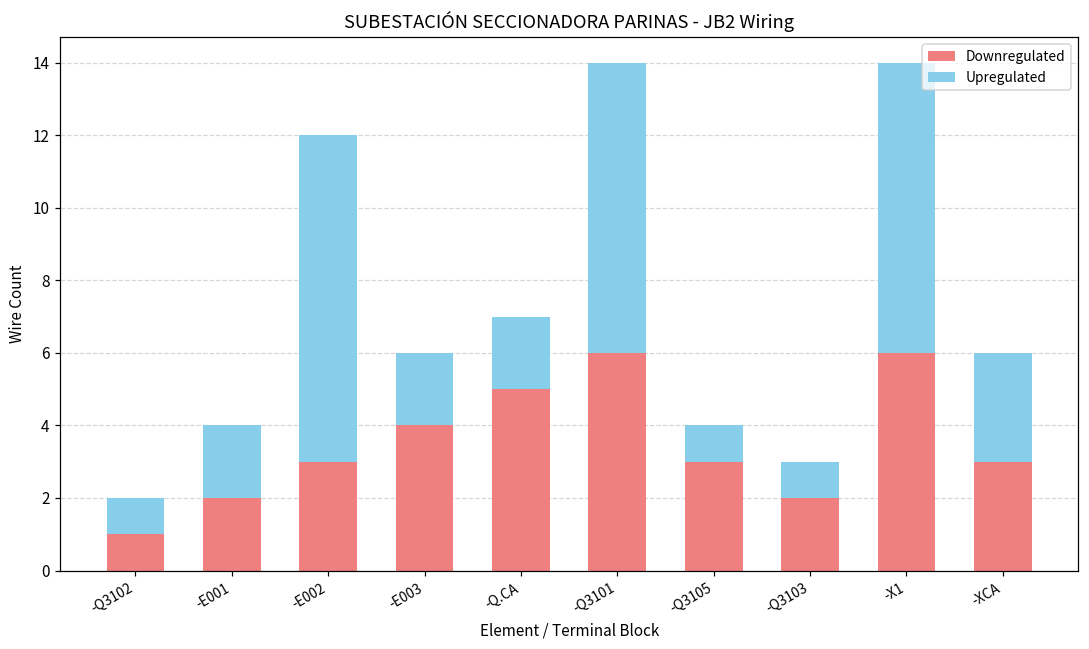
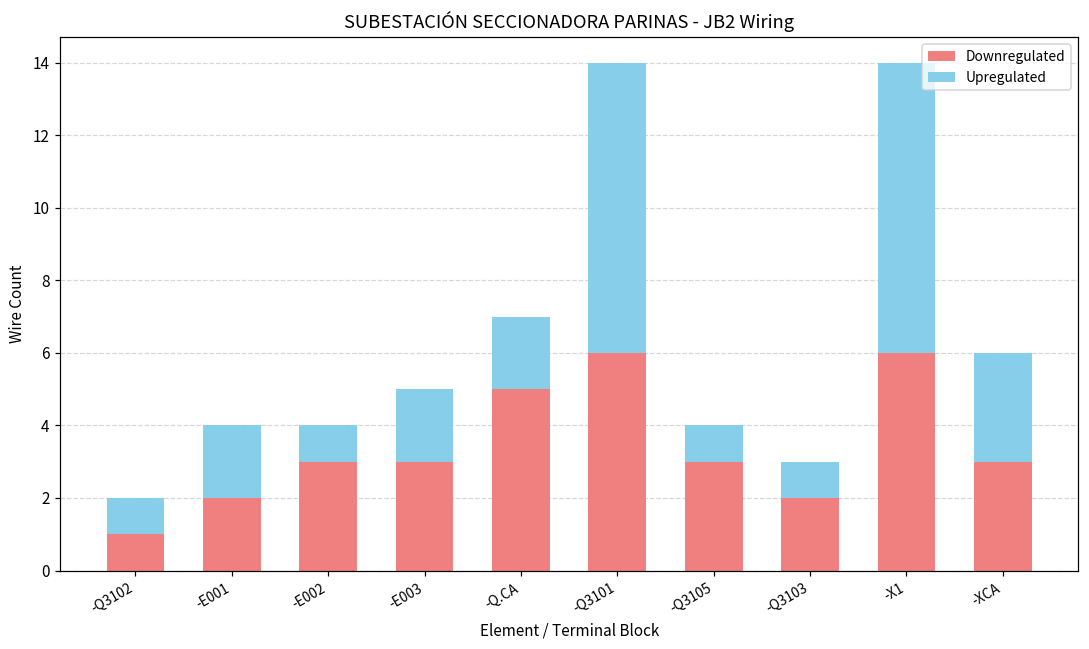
  {
    "Downregulated": {
      "-Q3102": 1,
      "-E001": 2,
      "-E002": 3,
-     "-E003": 4,
+     "-E003": 3,
      "-Q.CA": 5,
      "-Q3101": 6,
      "-Q3105": 3,
      "-Q3103": 2,
      "-X1": 6,
      "-XCA": 3
    },
    "Upregulated": {
      "-Q3102": 1,
      "-E001": 2,
-     "-E002": 9,
+     "-E002": 1,
      "-E003": 2,
      "-Q.CA": 2,
      "-Q3101": 8,
      "-Q3105": 1,
      "-Q3103": 1,
      "-X1": 8,
      "-XCA": 3
    }
  }
